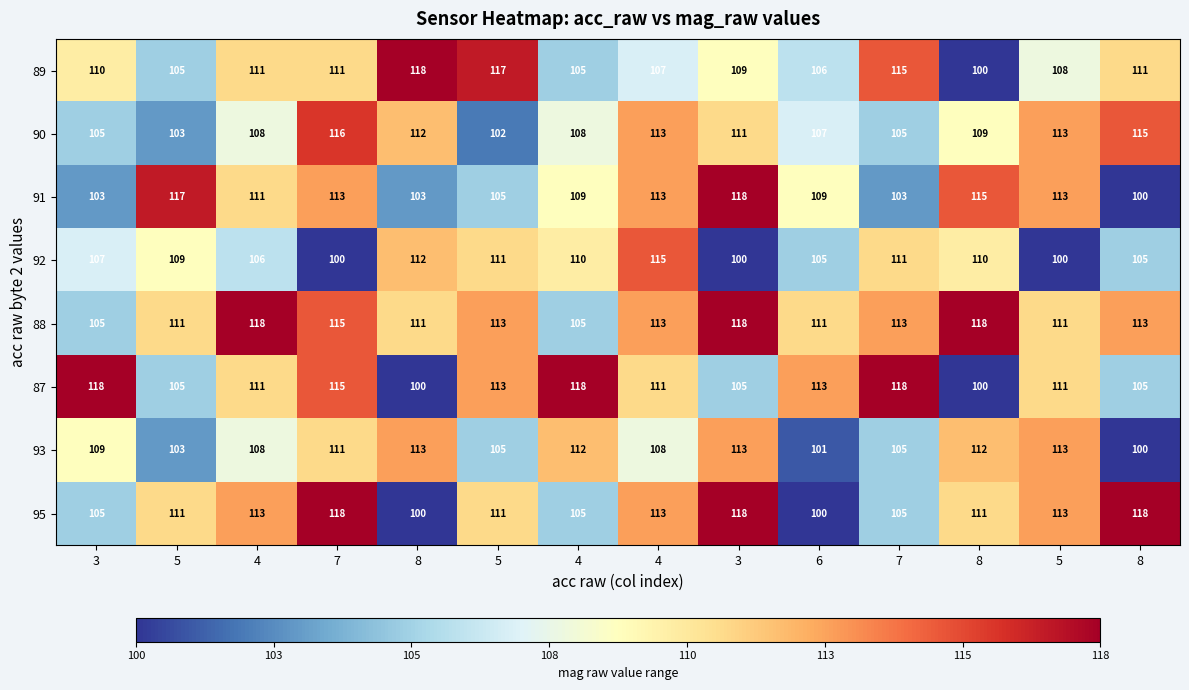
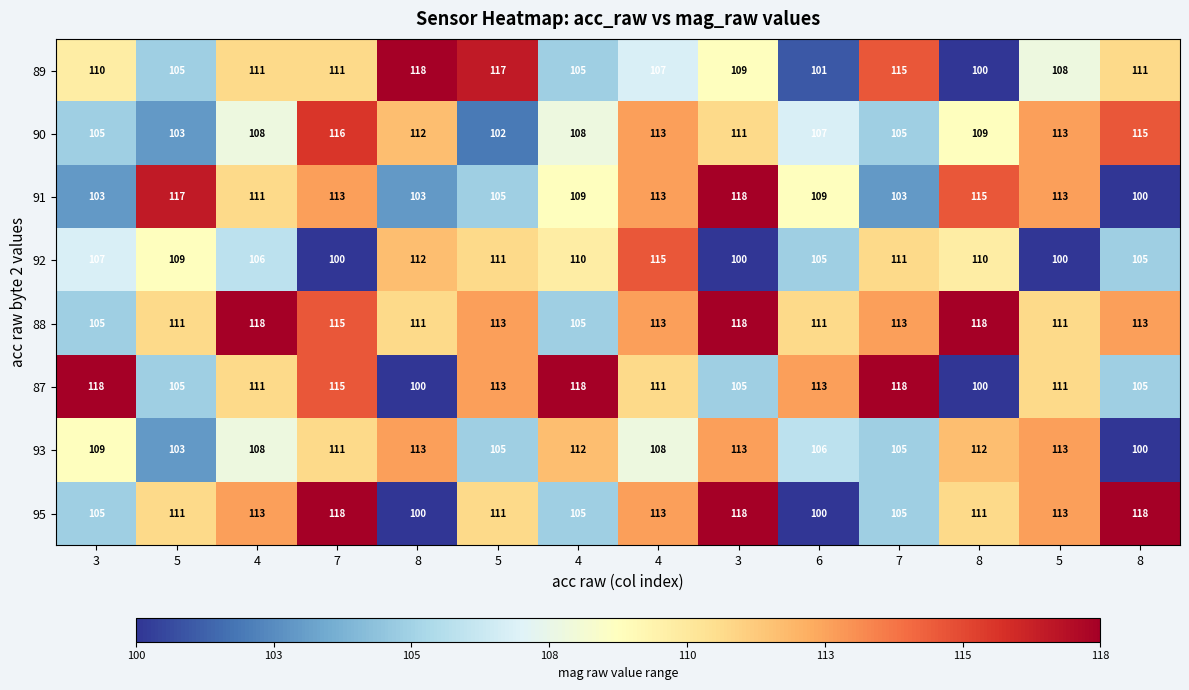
  {
    "89": {
-     "6": 106
+     "6": 101
    },
    "91": {
      "6": 109
    },
    "92": {
      "6": 105
    },
    "88": {
      "6": 111
    },
    "87": {
      "6": 113
    },
    "93": {
-     "6": 101
+     "6": 106
    },
    "95": {
      "6": 100
    }
  }
